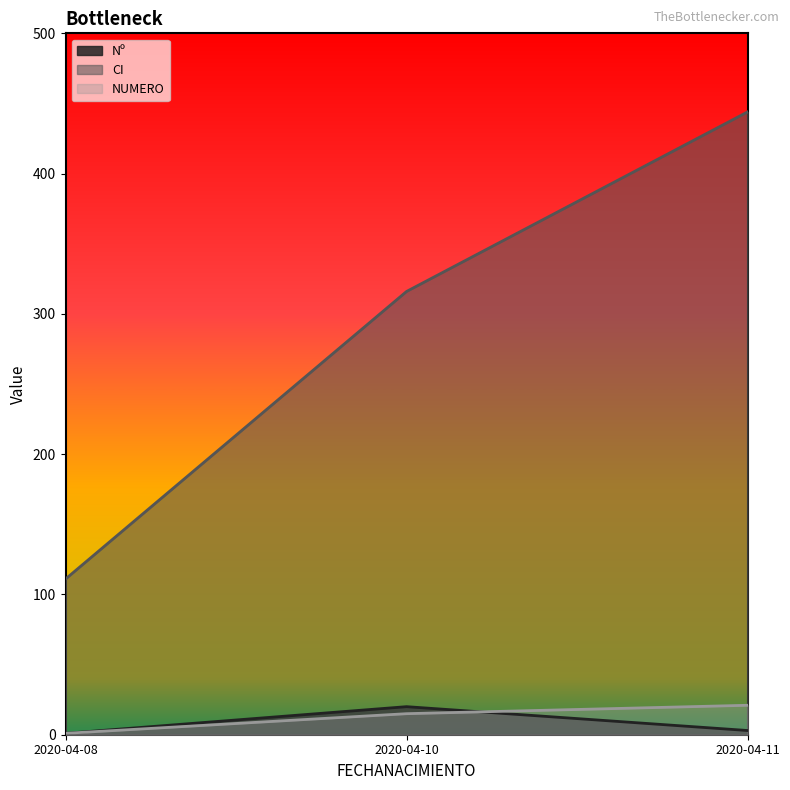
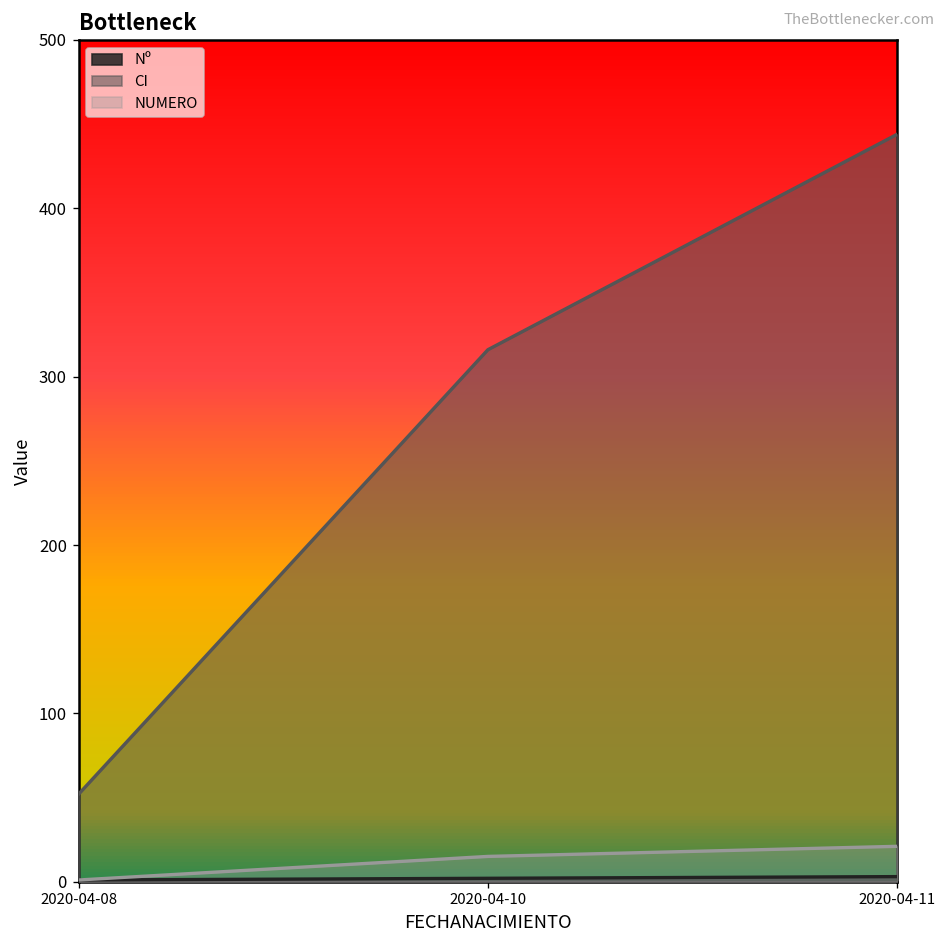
  {
    "Nº": {
-     "2020-04-10": 20,
+     "2020-04-10": 2,
      "2020-04-11": 3
    },
    "CI": {
-     "2020-04-08": 111,
+     "2020-04-08": 52,
      "2020-04-10": 316,
      "2020-04-11": 444
    },
    "NUMERO": {
      "2020-04-10": 15,
      "2020-04-11": 21
    }
  }
